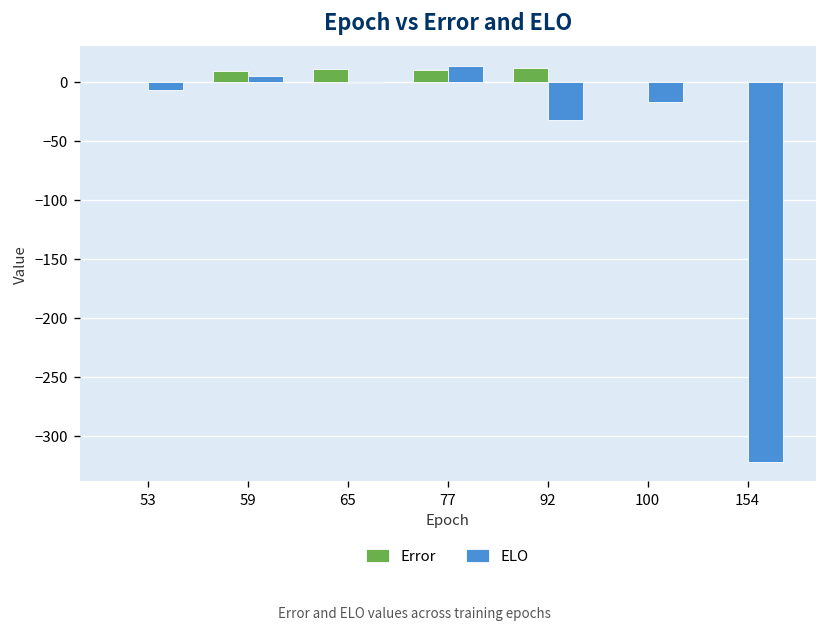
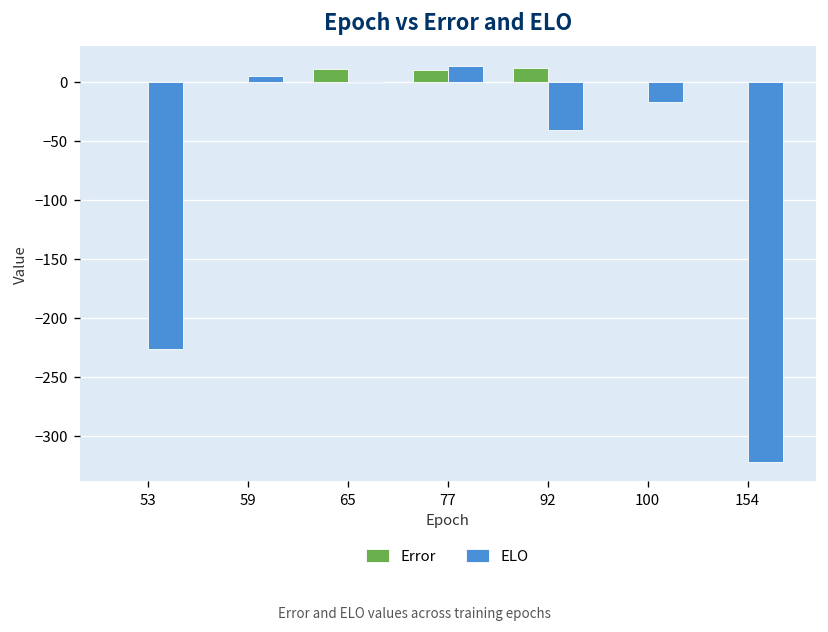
  {
    "Error": {
-     "59": 10,
+     "59": 0,
      "65": 10,
      "77": 10,
      "92": 10
    },
    "ELO": {
-     "53": -10,
+     "53": -230,
      "59": 0,
      "77": 10,
-     "92": -30,
+     "92": -40,
      "100": -20,
      "154": -320
    }
  }
